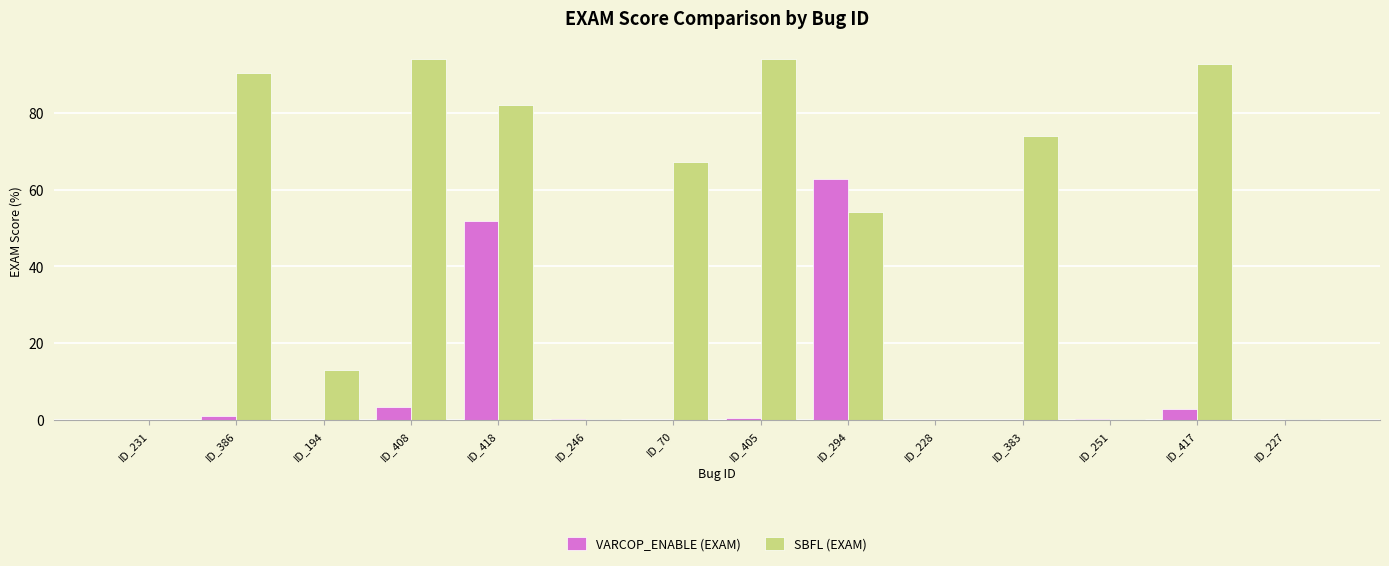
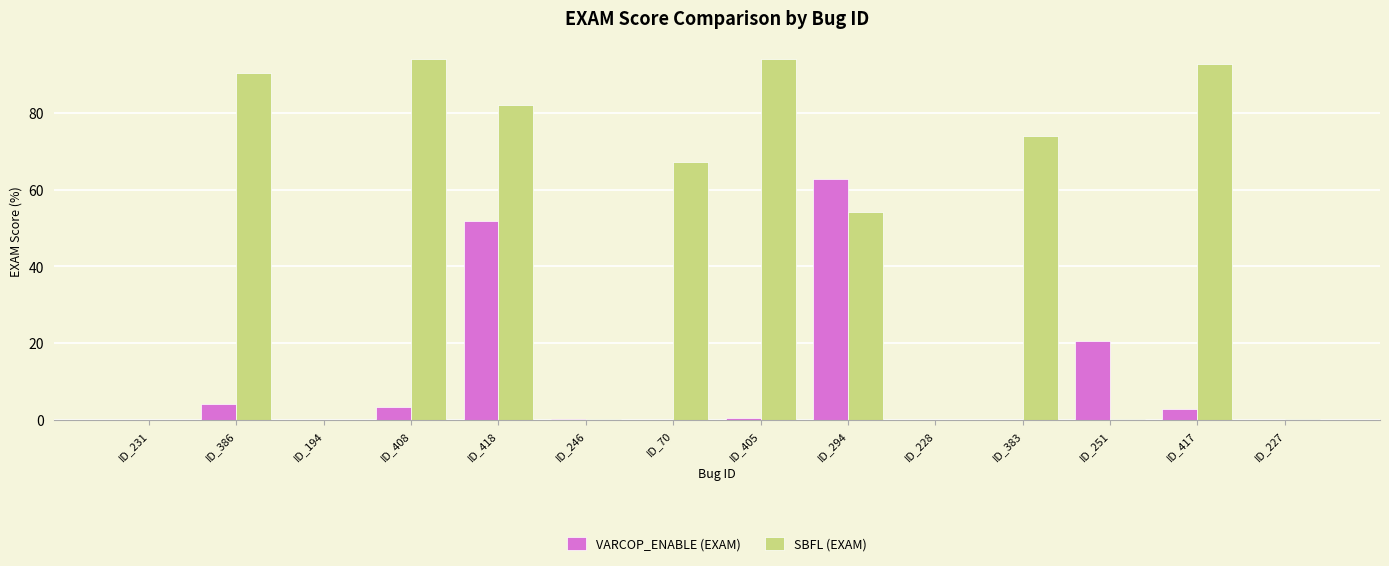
  {
    "VARCOP_ENABLE (EXAM)": {
-     "ID_386": 1,
+     "ID_386": 4,
      "ID_408": 3,
      "ID_418": 52,
      "ID_294": 63,
-     "ID_251": 0,
+     "ID_251": 21,
      "ID_417": 3
    },
    "SBFL (EXAM)": {
      "ID_386": 90,
-     "ID_194": 13,
+     "ID_194": 0,
      "ID_408": 94,
      "ID_418": 82,
      "ID_70": 67,
      "ID_405": 94,
      "ID_294": 54,
      "ID_383": 74,
      "ID_417": 93
    }
  }
